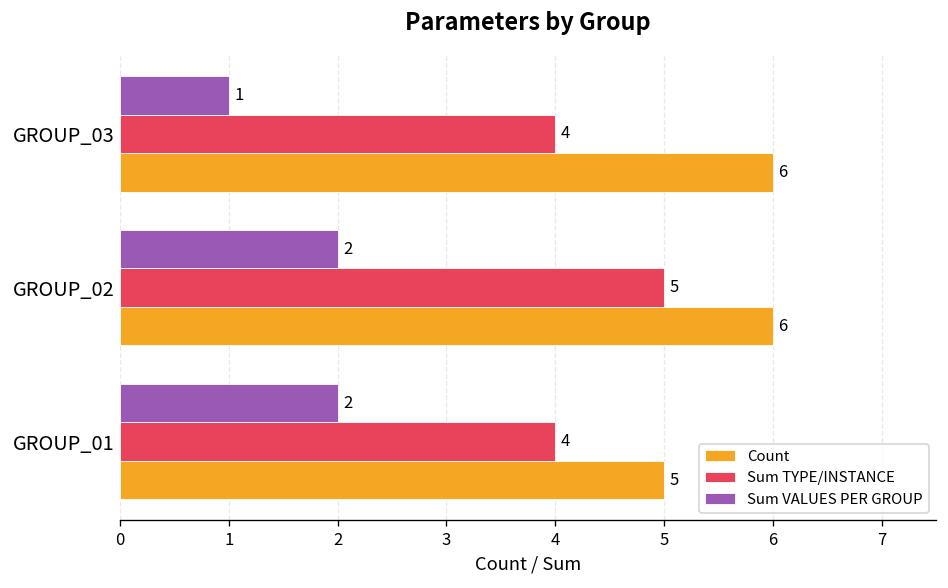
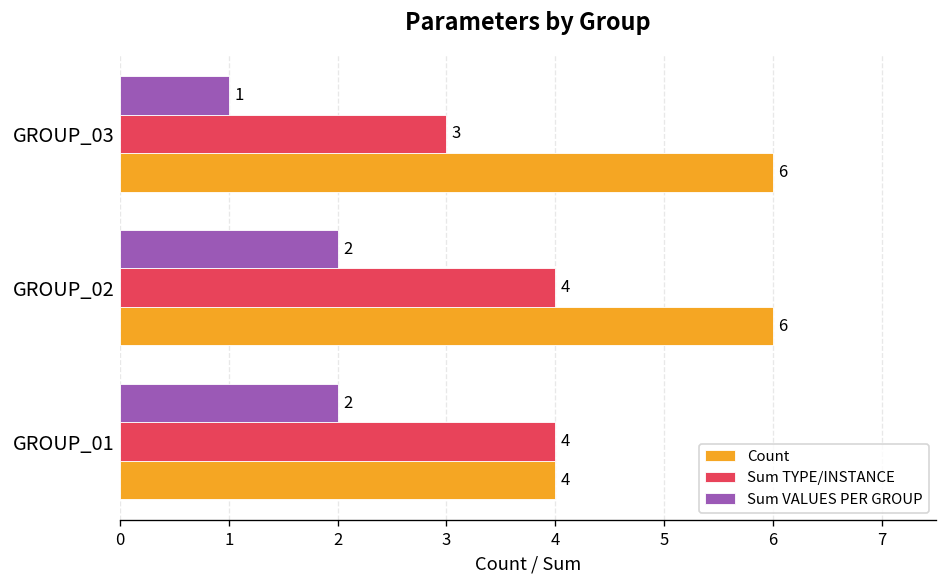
  {
    "Count": {
      "GROUP_03": 6,
      "GROUP_02": 6,
-     "GROUP_01": 5
+     "GROUP_01": 4
    },
    "Sum TYPE/INSTANCE": {
-     "GROUP_03": 4,
-     "GROUP_02": 5,
+     "GROUP_03": 3,
+     "GROUP_02": 4,
      "GROUP_01": 4
    },
    "Sum VALUES PER GROUP": {
      "GROUP_03": 1,
      "GROUP_02": 2,
      "GROUP_01": 2
    }
  }
